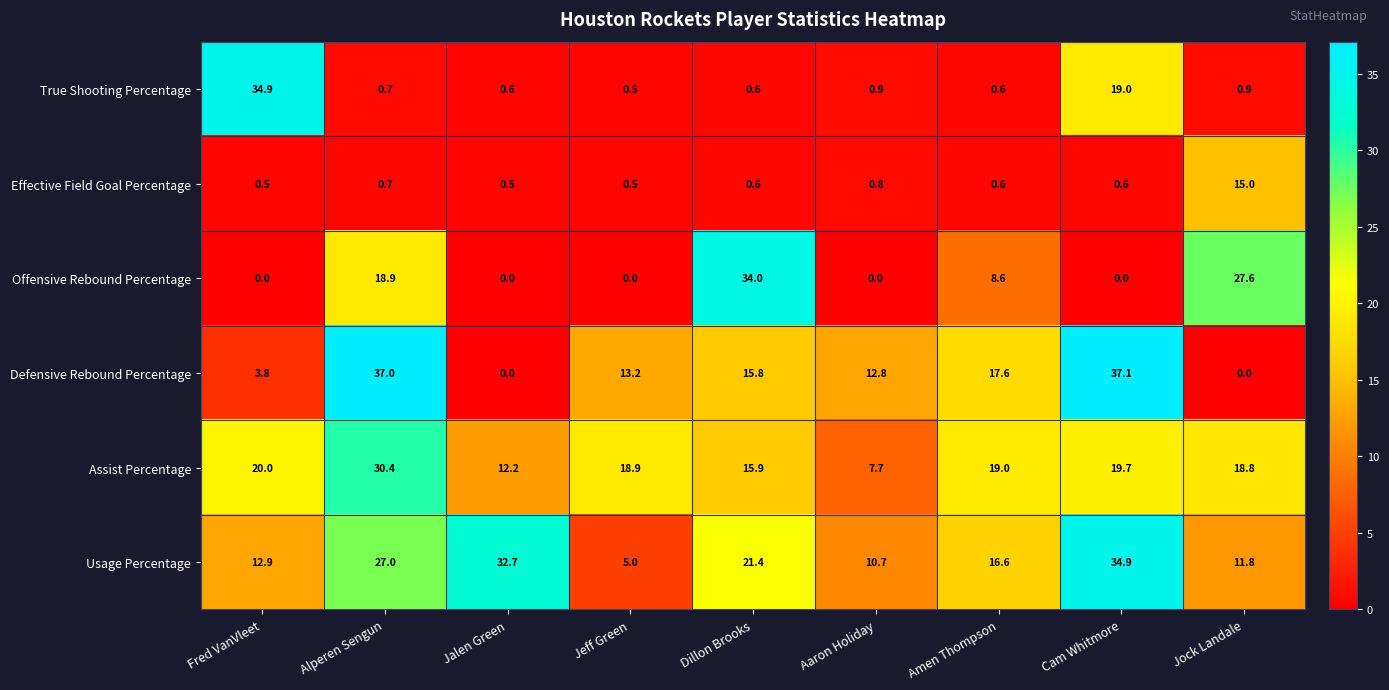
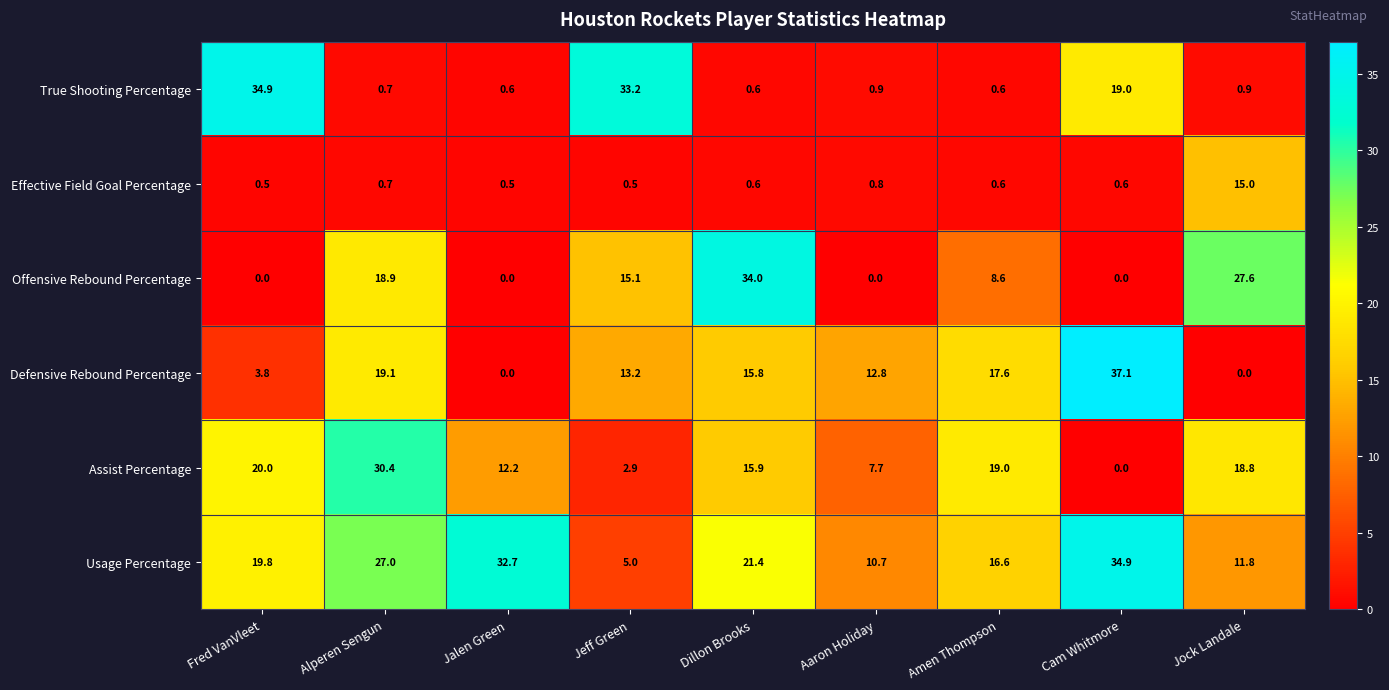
  {
    "True Shooting Percentage": {
      "Fred VanVleet": 34.9,
      "Alperen Sengun": 0.7,
      "Jalen Green": 0.6,
-     "Jeff Green": 0.5,
+     "Jeff Green": 33.2,
      "Dillon Brooks": 0.6,
      "Aaron Holiday": 0.9,
      "Amen Thompson": 0.6,
      "Cam Whitmore": 19.0,
      "Jock Landale": 0.9
    },
    "Effective Field Goal Percentage": {
      "Fred VanVleet": 0.5,
      "Alperen Sengun": 0.7,
      "Jalen Green": 0.5,
      "Jeff Green": 0.5,
      "Dillon Brooks": 0.6,
      "Aaron Holiday": 0.8,
      "Amen Thompson": 0.6,
      "Cam Whitmore": 0.6,
      "Jock Landale": 15.0
    },
    "Offensive Rebound Percentage": {
      "Fred VanVleet": 0.0,
      "Alperen Sengun": 18.9,
      "Jalen Green": 0.0,
-     "Jeff Green": 0.0,
+     "Jeff Green": 15.1,
      "Dillon Brooks": 34.0,
      "Aaron Holiday": 0.0,
      "Amen Thompson": 8.6,
      "Cam Whitmore": 0.0,
      "Jock Landale": 27.6
    },
    "Defensive Rebound Percentage": {
      "Fred VanVleet": 3.8,
-     "Alperen Sengun": 37.0,
+     "Alperen Sengun": 19.1,
      "Jalen Green": 0.0,
      "Jeff Green": 13.2,
      "Dillon Brooks": 15.8,
      "Aaron Holiday": 12.8,
      "Amen Thompson": 17.6,
      "Cam Whitmore": 37.1,
      "Jock Landale": 0.0
    },
    "Assist Percentage": {
      "Fred VanVleet": 20.0,
      "Alperen Sengun": 30.4,
      "Jalen Green": 12.2,
-     "Jeff Green": 18.9,
+     "Jeff Green": 2.9,
      "Dillon Brooks": 15.9,
      "Aaron Holiday": 7.7,
      "Amen Thompson": 19.0,
-     "Cam Whitmore": 19.7,
+     "Cam Whitmore": 0.0,
      "Jock Landale": 18.8
    },
    "Usage Percentage": {
-     "Fred VanVleet": 12.9,
+     "Fred VanVleet": 19.8,
      "Alperen Sengun": 27.0,
      "Jalen Green": 32.7,
      "Jeff Green": 5.0,
      "Dillon Brooks": 21.4,
      "Aaron Holiday": 10.7,
      "Amen Thompson": 16.6,
      "Cam Whitmore": 34.9,
      "Jock Landale": 11.8
    }
  }
